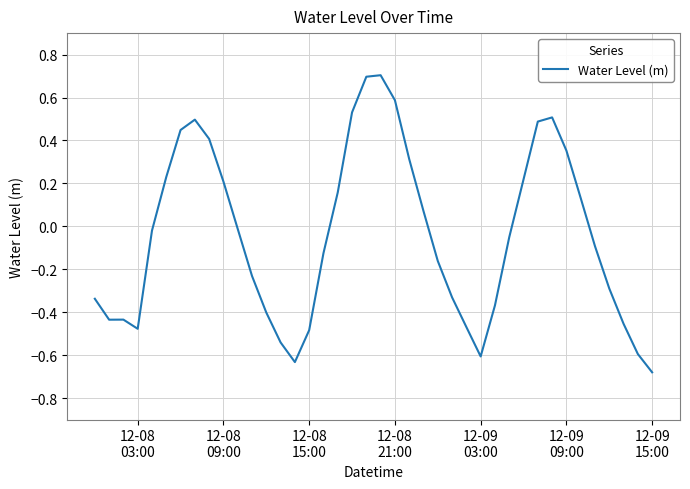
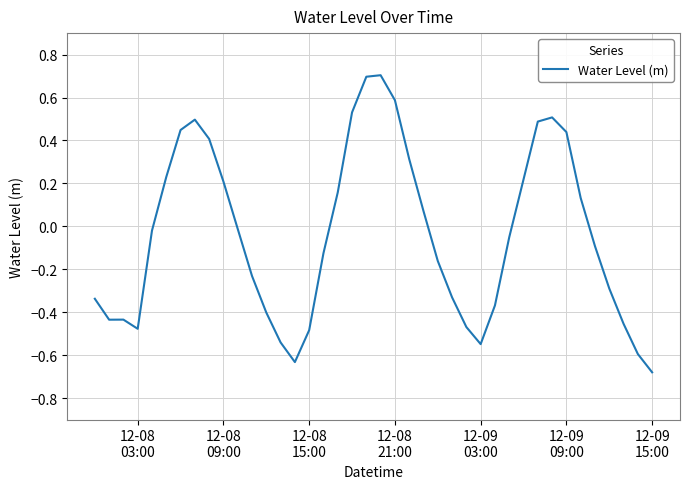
  {
    "12-08 03:00": -0.48,
    "12-08 09:00": 0.21,
    "12-08 15:00": -0.48,
    "12-08 21:00": 0.59,
-   "12-09 03:00": -0.61,
-   "12-09 09:00": 0.35,
+   "12-09 03:00": -0.55,
+   "12-09 09:00": 0.44,
    "12-09 15:00": -0.68
  }
